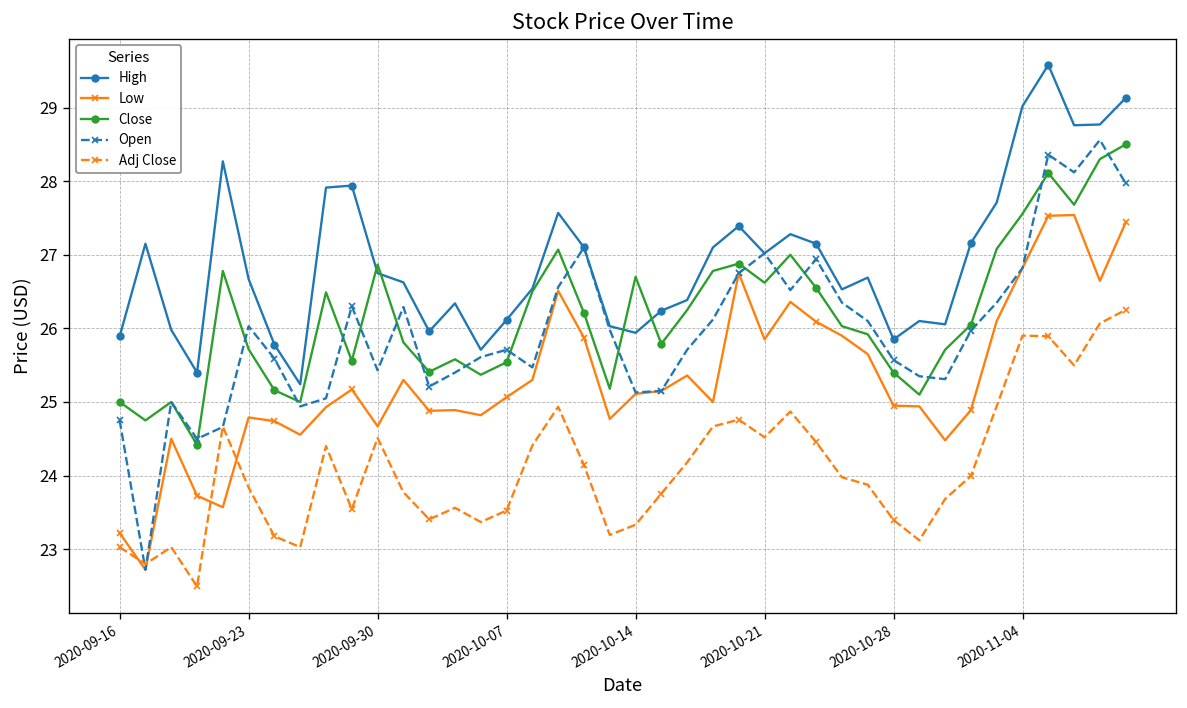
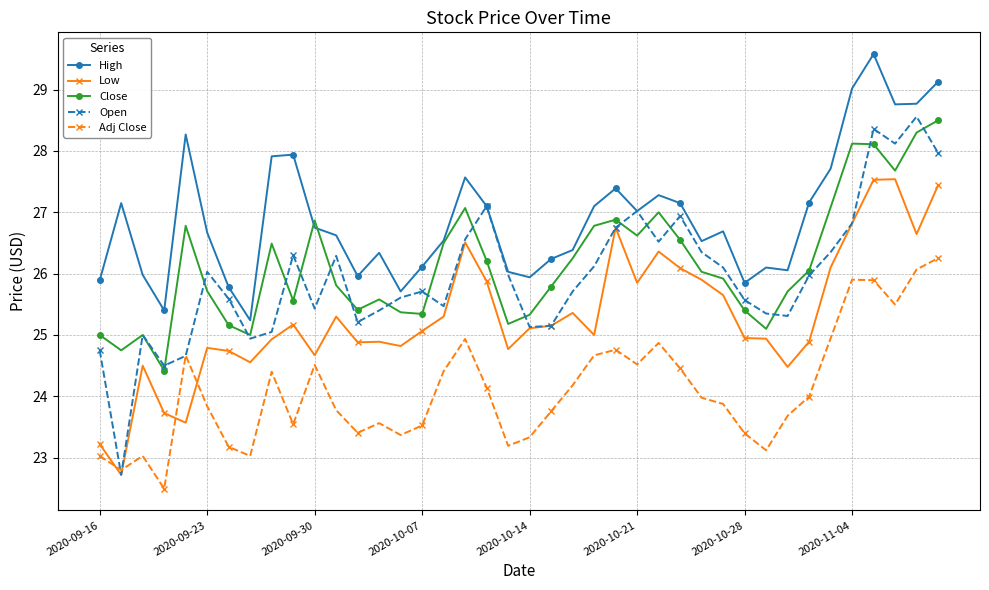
  {
    "Close": {
      "2020-09-16": 25.0,
      "2020-09-23": 25.7,
      "2020-09-30": 26.9,
-     "2020-10-07": 25.5,
-     "2020-10-14": 26.7,
+     "2020-10-07": 25.3,
+     "2020-10-14": 25.3,
      "2020-10-21": 26.6,
      "2020-10-28": 25.4,
-     "2020-11-04": 27.6
+     "2020-11-04": 28.1
    }
  }
